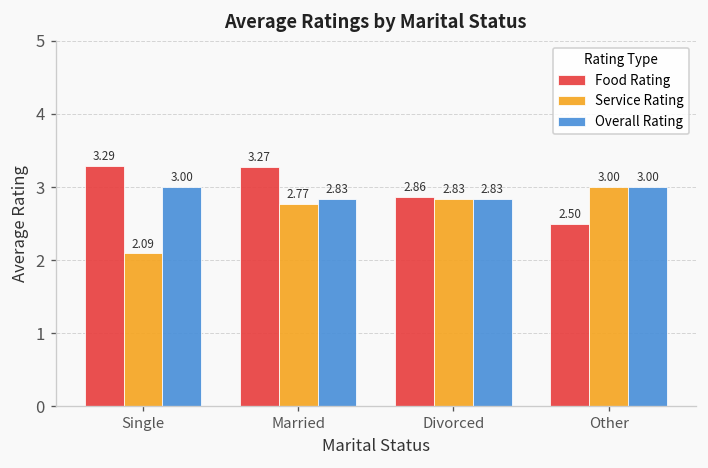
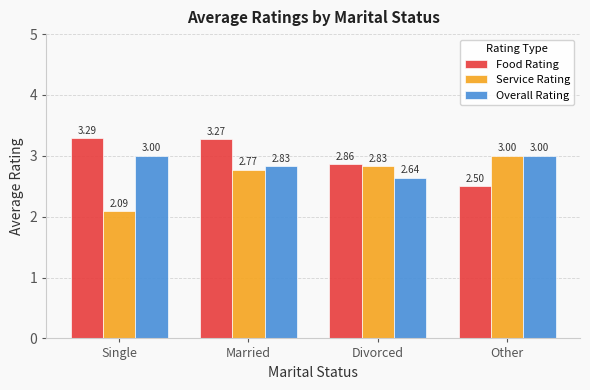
  {
    "Food Rating": {
      "Single": 3.29,
      "Married": 3.27,
      "Divorced": 2.86,
      "Other": 2.50
    },
    "Service Rating": {
      "Single": 2.09,
      "Married": 2.77,
      "Divorced": 2.83,
      "Other": 3.00
    },
    "Overall Rating": {
      "Single": 3.00,
      "Married": 2.83,
-     "Divorced": 2.83,
+     "Divorced": 2.64,
      "Other": 3.00
    }
  }
